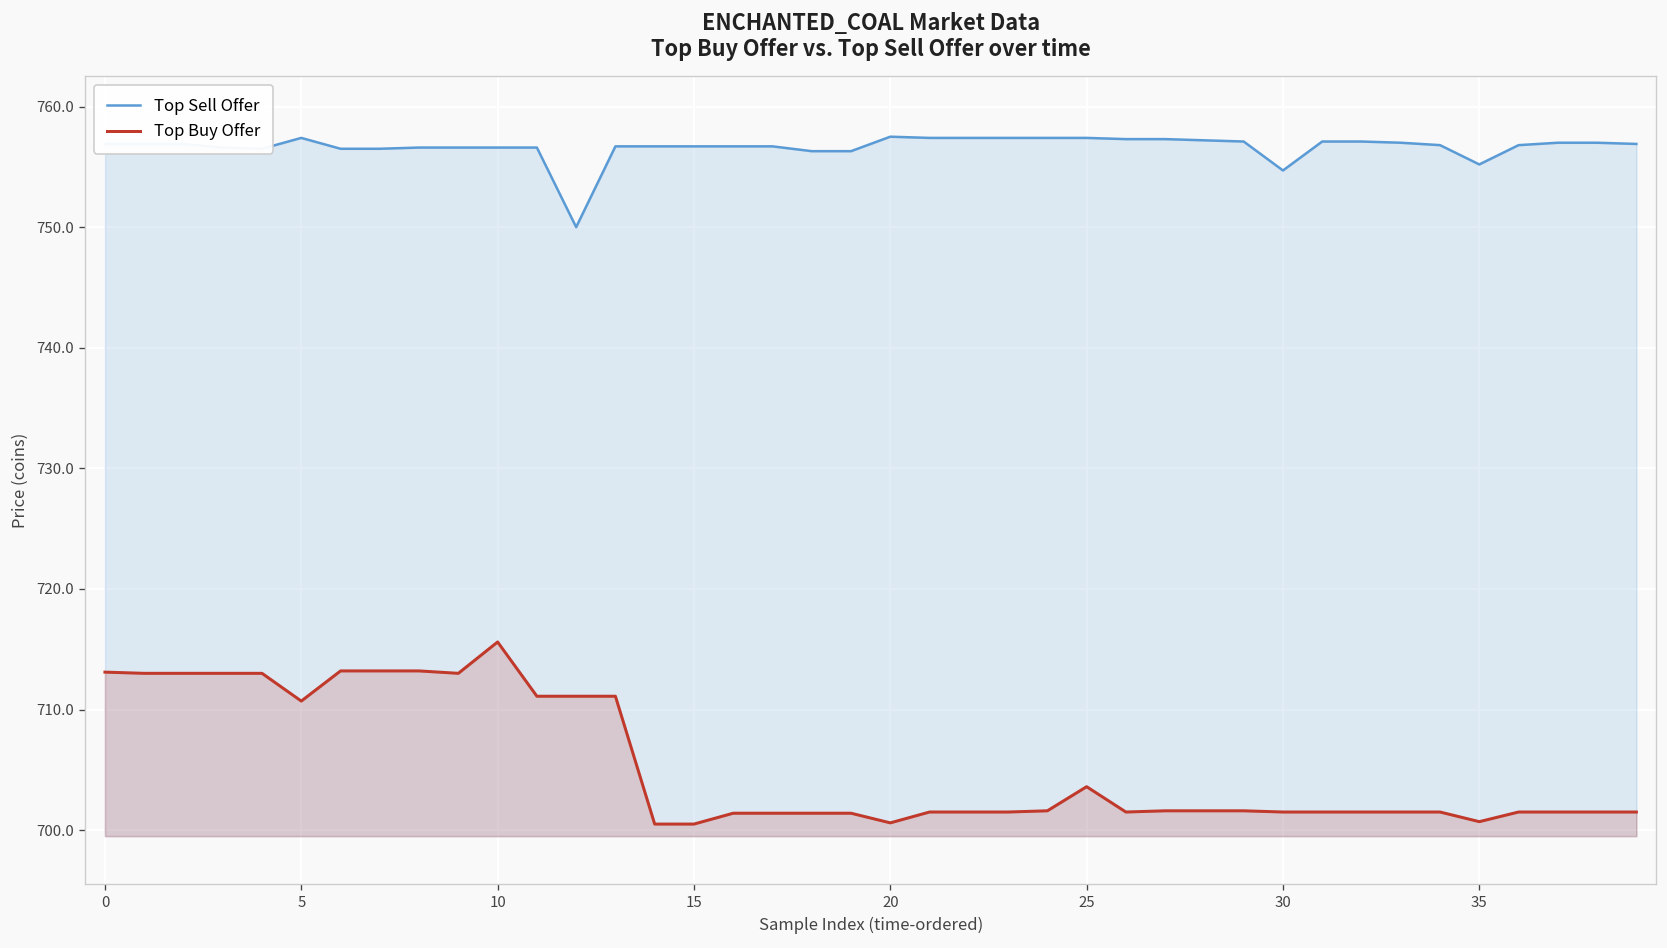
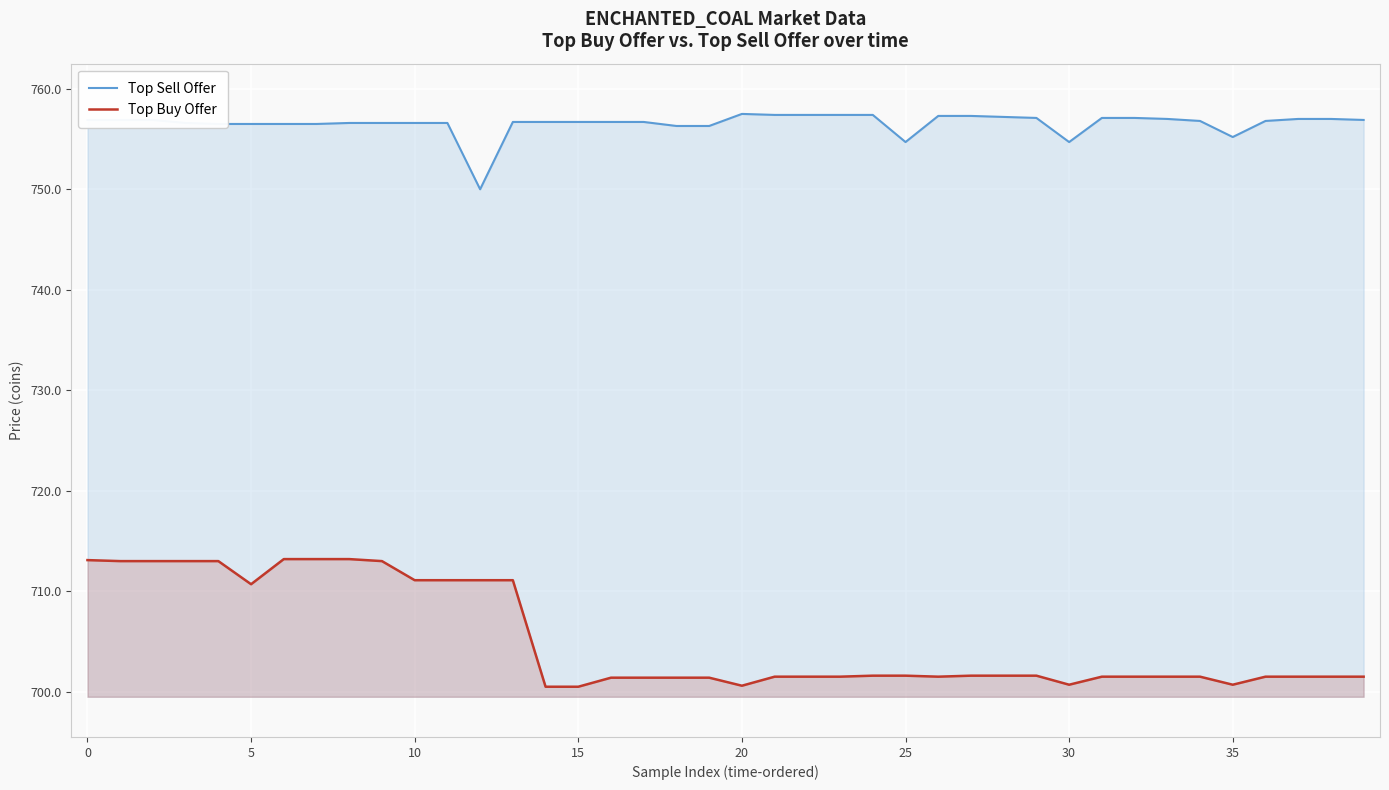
  {
    "Top Sell Offer": {
-     "5": 757.4,
+     "5": 756.5,
      "10": 756.6,
      "15": 756.7,
      "20": 757.5,
-     "25": 757.4,
+     "25": 754.7,
      "30": 754.7,
      "35": 755.2
    },
    "Top Buy Offer": {
      "0": 713.1,
      "5": 710.7,
-     "10": 715.6,
+     "10": 711.1,
      "15": 700.5,
      "20": 700.6,
-     "25": 703.6,
-     "30": 701.5,
+     "25": 701.6,
+     "30": 700.7,
      "35": 700.7
    }
  }
